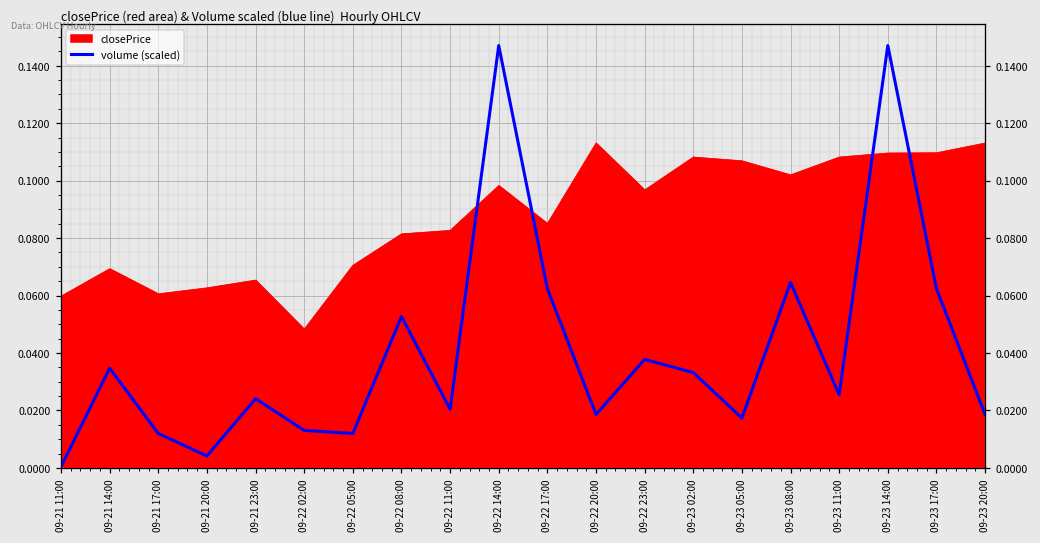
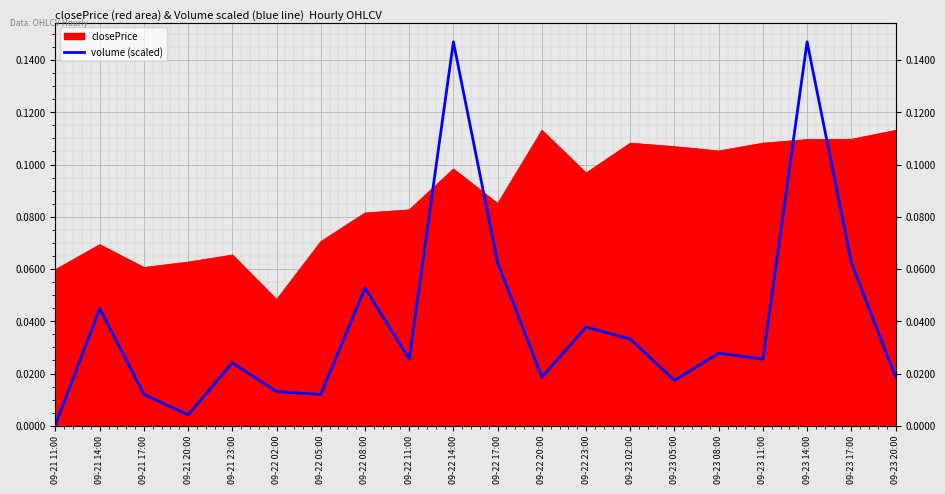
  {
    "closePrice": {
      "09-21 11:00": 0.060,
      "09-21 14:00": 0.069,
      "09-21 17:00": 0.061,
      "09-21 20:00": 0.063,
      "09-21 23:00": 0.065,
      "09-22 02:00": 0.048,
      "09-22 05:00": 0.071,
      "09-22 08:00": 0.081,
      "09-22 11:00": 0.083,
      "09-22 14:00": 0.098,
      "09-22 17:00": 0.085,
      "09-22 20:00": 0.113,
      "09-22 23:00": 0.097,
      "09-23 02:00": 0.108,
      "09-23 05:00": 0.107,
-     "09-23 08:00": 0.102,
+     "09-23 08:00": 0.105,
      "09-23 11:00": 0.108,
      "09-23 14:00": 0.110,
      "09-23 17:00": 0.110,
      "09-23 20:00": 0.113
    },
    "volume (scaled)": {
      "09-21 11:00": 0.000,
-     "09-21 14:00": 0.035,
+     "09-21 14:00": 0.045,
      "09-21 17:00": 0.012,
      "09-21 20:00": 0.004,
      "09-21 23:00": 0.024,
      "09-22 02:00": 0.013,
      "09-22 05:00": 0.012,
      "09-22 08:00": 0.053,
-     "09-22 11:00": 0.020,
+     "09-22 11:00": 0.026,
      "09-22 14:00": 0.147,
      "09-22 17:00": 0.062,
      "09-22 20:00": 0.019,
      "09-22 23:00": 0.038,
      "09-23 02:00": 0.033,
      "09-23 05:00": 0.017,
-     "09-23 08:00": 0.065,
+     "09-23 08:00": 0.028,
      "09-23 11:00": 0.026,
      "09-23 14:00": 0.147,
      "09-23 17:00": 0.062,
      "09-23 20:00": 0.019
    }
  }
